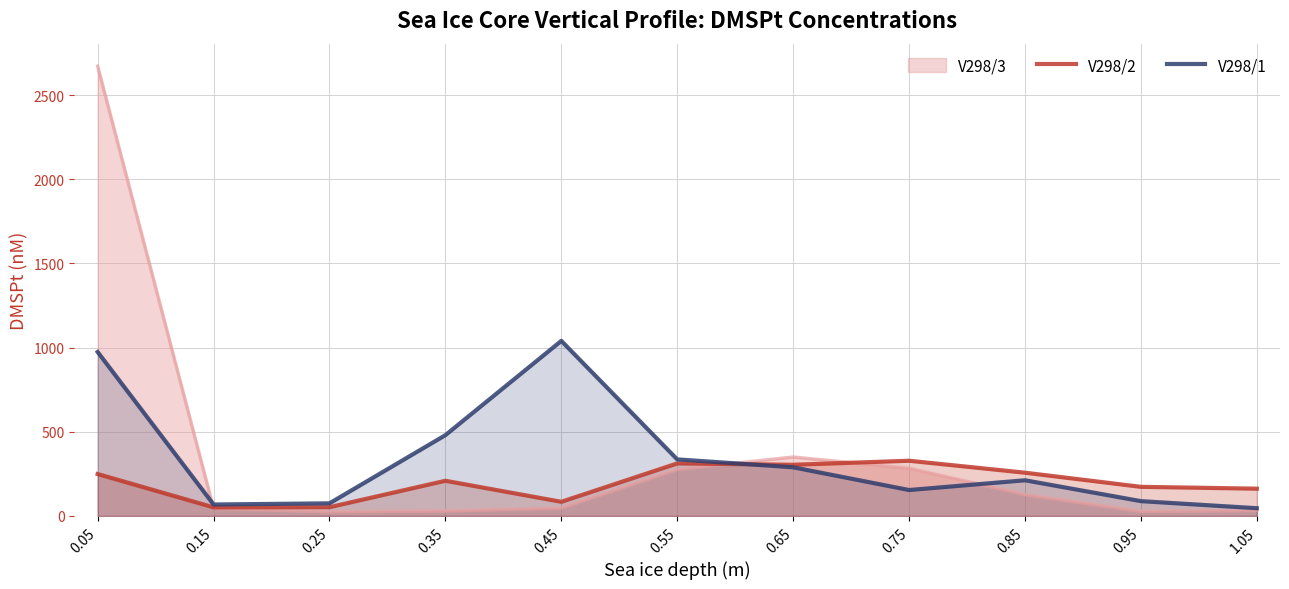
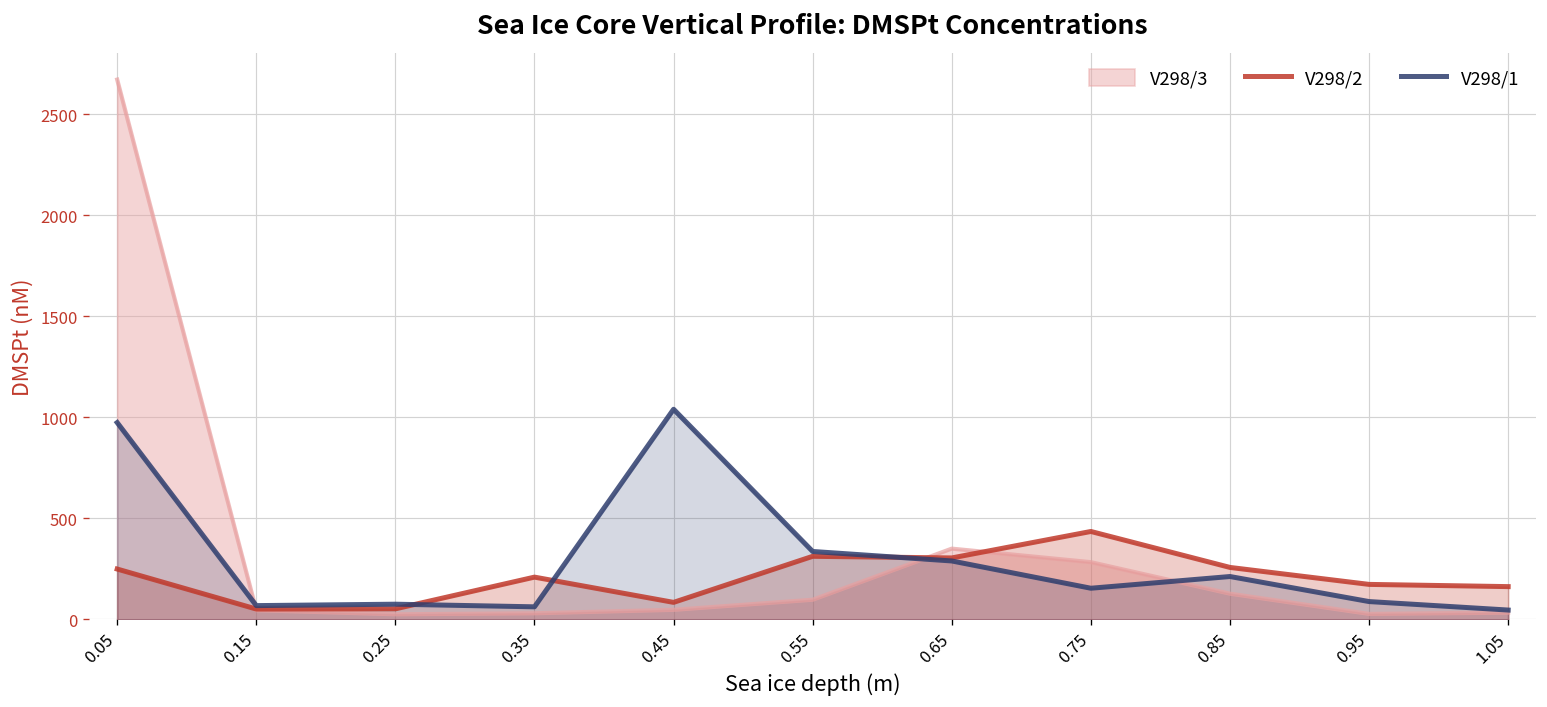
  {
    "V298/3": {
      "0.05": 2670,
      "0.25": 30,
      "0.35": 30,
      "0.45": 50,
-     "0.55": 280,
+     "0.55": 100,
      "0.65": 350,
      "0.75": 280,
      "0.85": 130,
      "0.95": 30
    },
    "V298/2": {
      "0.05": 250,
      "0.25": 50,
      "0.35": 210,
      "0.45": 80,
      "0.55": 310,
-     "0.75": 330,
+     "0.75": 440,
      "0.85": 260,
      "0.95": 170,
      "1.05": 160
    },
    "V298/1": {
      "0.05": 970,
      "0.15": 70,
      "0.25": 80,
-     "0.35": 480,
+     "0.35": 60,
      "0.45": 1040,
      "0.55": 340,
      "0.75": 150,
      "0.85": 210,
      "0.95": 90
    }
  }
